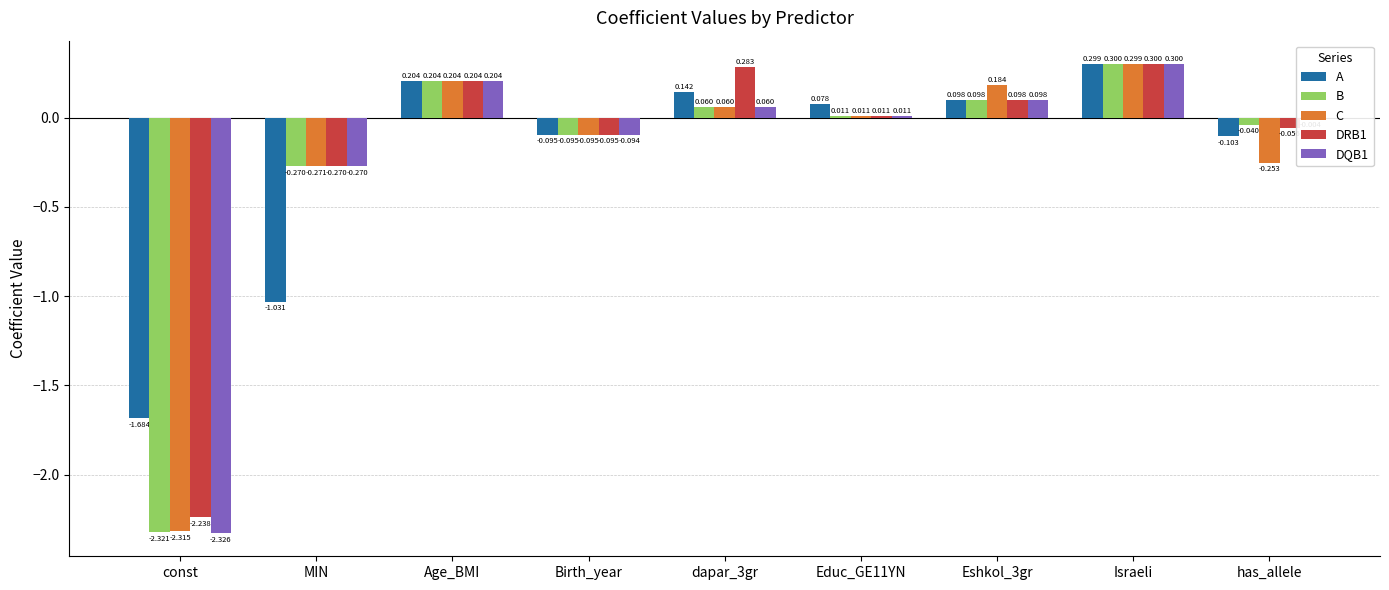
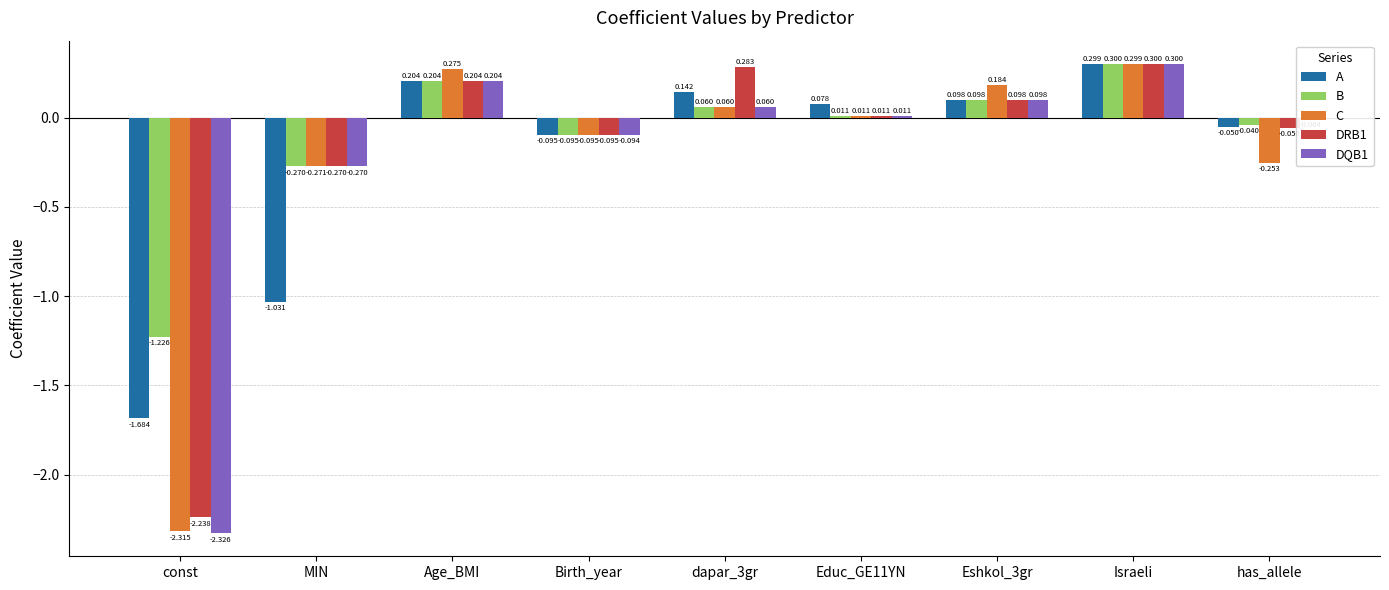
  {
    "A": {
      "const": -1.684,
      "MIN": -1.031,
      "Age_BMI": 0.204,
      "Birth_year": -0.095,
      "dapar_3gr": 0.142,
      "Educ_GE11YN": 0.078,
      "Eshkol_3gr": 0.098,
      "Israeli": 0.299,
-     "has_allele": -0.103
+     "has_allele": -0.050
    },
    "B": {
-     "const": -2.321,
+     "const": -1.226,
      "MIN": -0.270,
      "Age_BMI": 0.204,
      "Birth_year": -0.095,
      "dapar_3gr": 0.060,
      "Educ_GE11YN": 0.011,
      "Eshkol_3gr": 0.098,
      "Israeli": 0.300,
      "has_allele": -0.040
    },
    "C": {
      "const": -2.315,
      "MIN": -0.271,
-     "Age_BMI": 0.204,
+     "Age_BMI": 0.275,
      "Birth_year": -0.095,
      "dapar_3gr": 0.060,
      "Educ_GE11YN": 0.011,
      "Eshkol_3gr": 0.184,
      "Israeli": 0.299,
      "has_allele": -0.253
    },
    "DRB1": {
      "const": -2.238,
      "MIN": -0.270,
      "Age_BMI": 0.204,
      "Birth_year": -0.095,
      "dapar_3gr": 0.283,
      "Educ_GE11YN": 0.011,
      "Eshkol_3gr": 0.098,
      "Israeli": 0.300
    },
    "DQB1": {
      "const": -2.326,
      "MIN": -0.270,
      "Age_BMI": 0.204,
      "Birth_year": -0.094,
      "dapar_3gr": 0.060,
      "Educ_GE11YN": 0.011,
      "Eshkol_3gr": 0.098,
      "Israeli": 0.300
    }
  }
